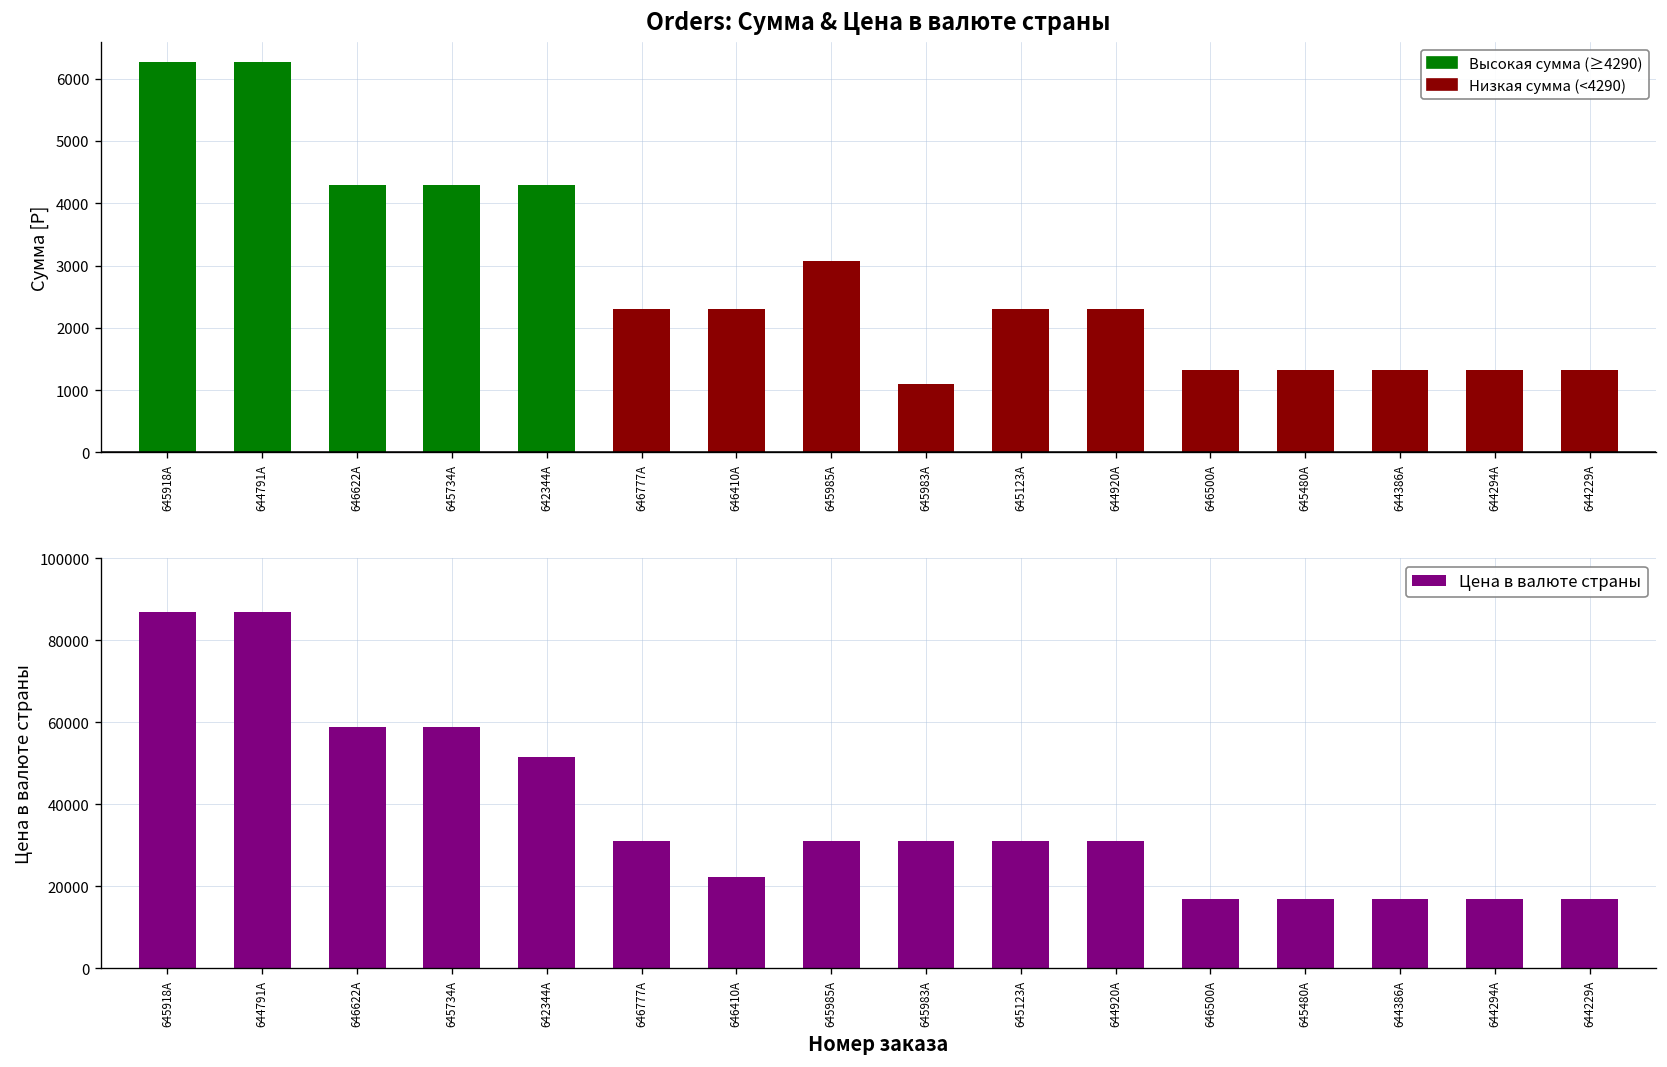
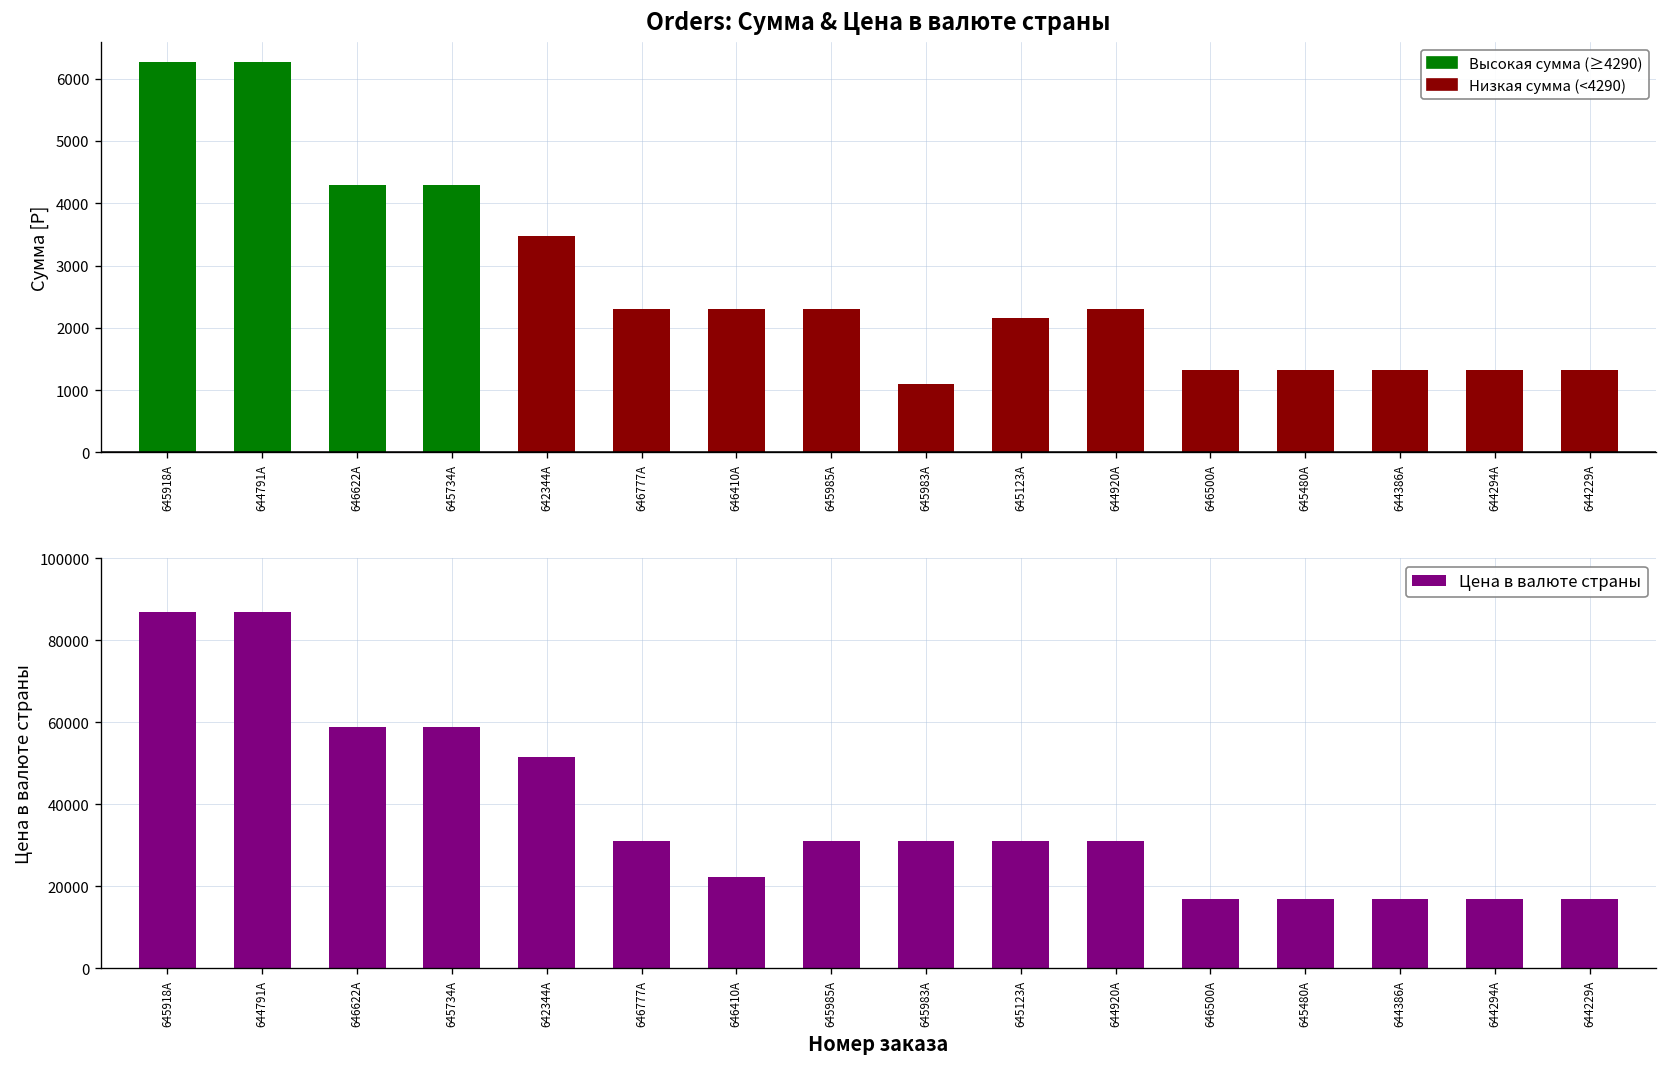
  {
    "Orders: Сумма & Цена в валюте страны": {
      "645918A": 6300,
      "644791A": 6300,
      "646622A": 4300,
      "645734A": 4300,
-     "642344A": 4300,
+     "642344A": 3500,
      "646777A": 2300,
      "646410A": 2300,
-     "645985A": 3100,
+     "645985A": 2300,
      "645983A": 1100,
-     "645123A": 2300,
+     "645123A": 2200,
      "644920A": 2300,
      "646500A": 1300,
      "645480A": 1300,
      "644386A": 1300,
      "644294A": 1300,
      "644229A": 1300
    }
  }
